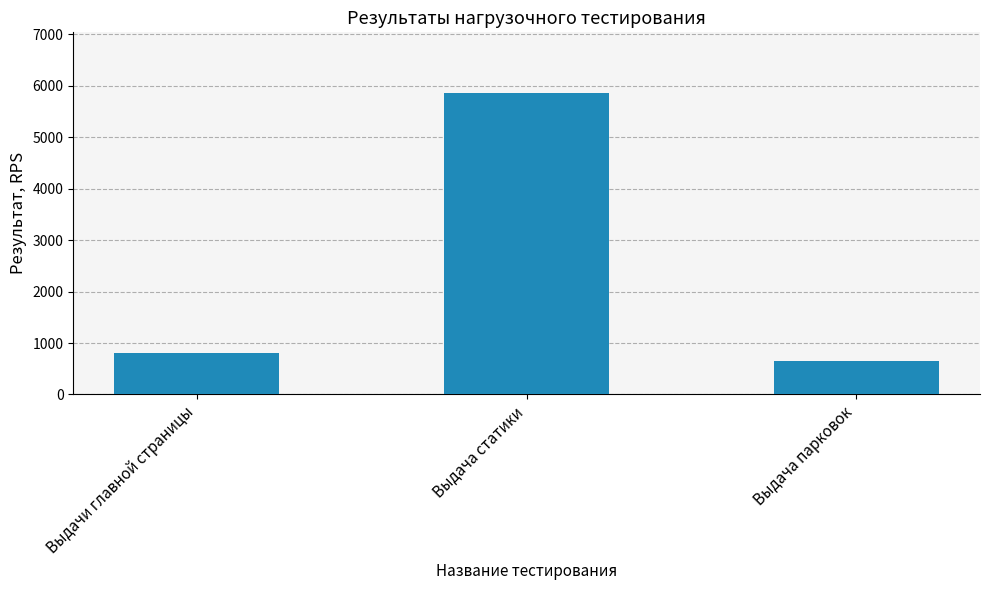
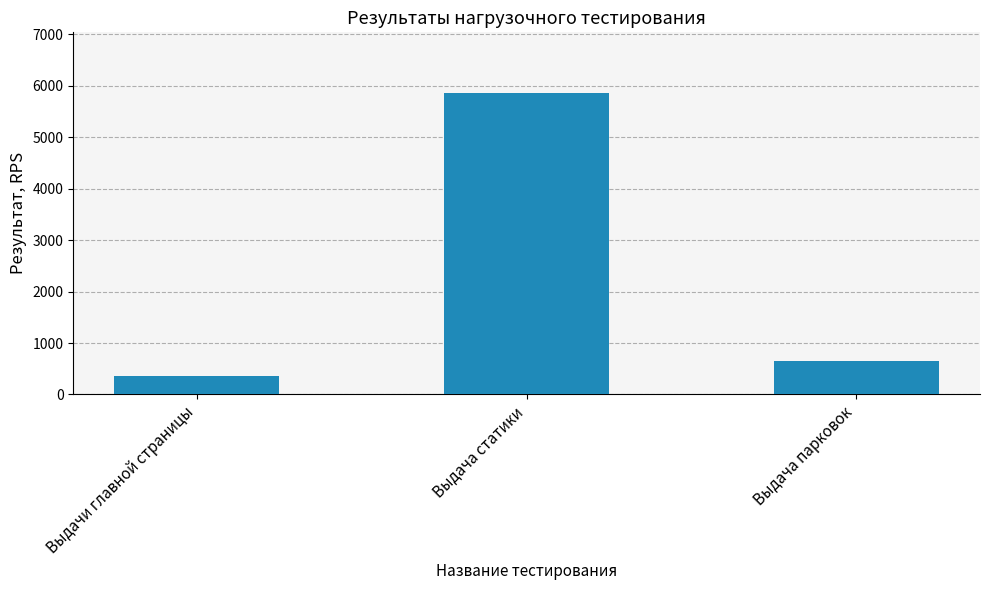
  {
-   "Выдачи главной страницы": 800,
+   "Выдачи главной страницы": 400,
    "Выдача статики": 5900,
    "Выдача парковок": 700
  }
